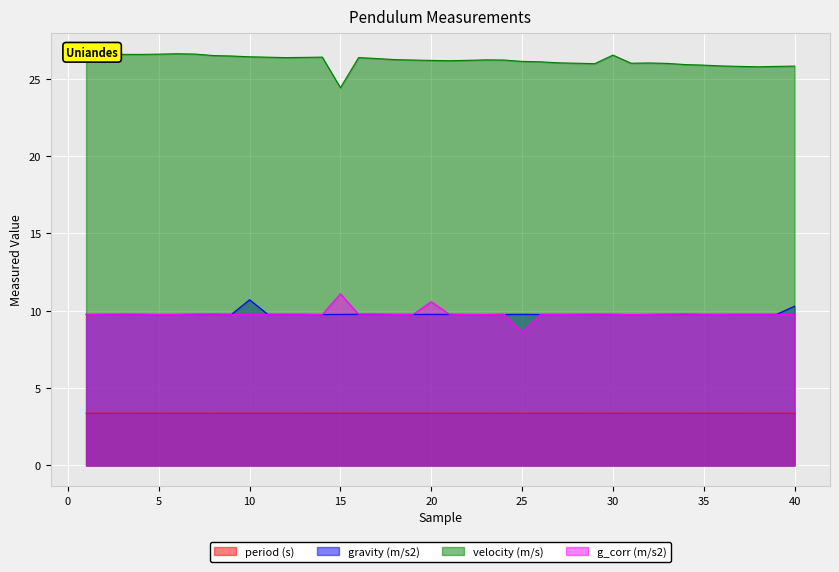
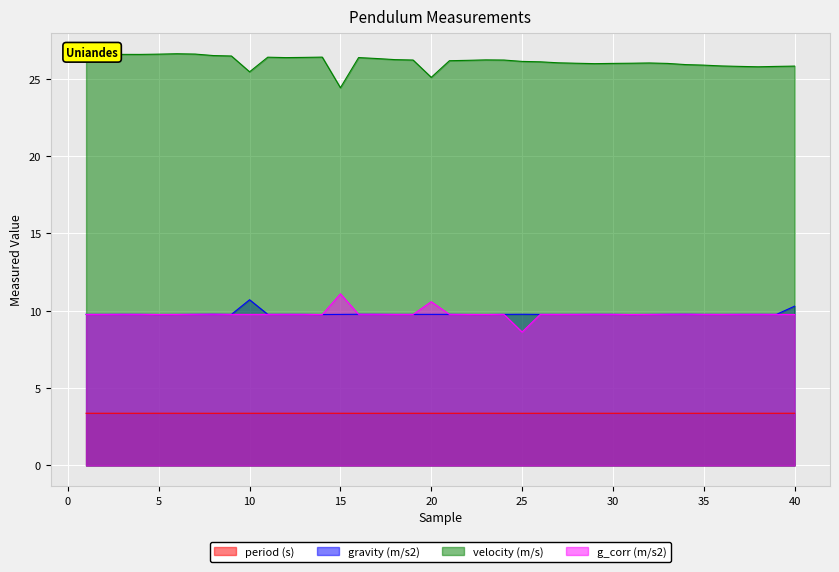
  {
    "period (s)": {
      "5": 3.4,
      "10": 3.4,
      "15": 3.4,
      "20": 3.4,
      "25": 3.4,
      "30": 3.4,
      "35": 3.4,
      "40": 3.4
    },
    "gravity (m/s2)": {
      "10": 10.7,
      "15": 9.8,
      "20": 9.8,
      "25": 9.8,
      "40": 10.3
    },
    "velocity (m/s)": {
      "5": 26.6,
-     "10": 26.4,
+     "10": 25.5,
      "15": 24.4,
-     "20": 26.2,
+     "20": 25.1,
      "25": 26.1,
-     "30": 26.5,
+     "30": 26.0,
      "35": 25.9,
      "40": 25.8
    },
    "g_corr (m/s2)": {
      "10": 9.8,
      "15": 11.1,
      "20": 10.6,
      "25": 8.6,
      "40": 9.8
    }
  }
